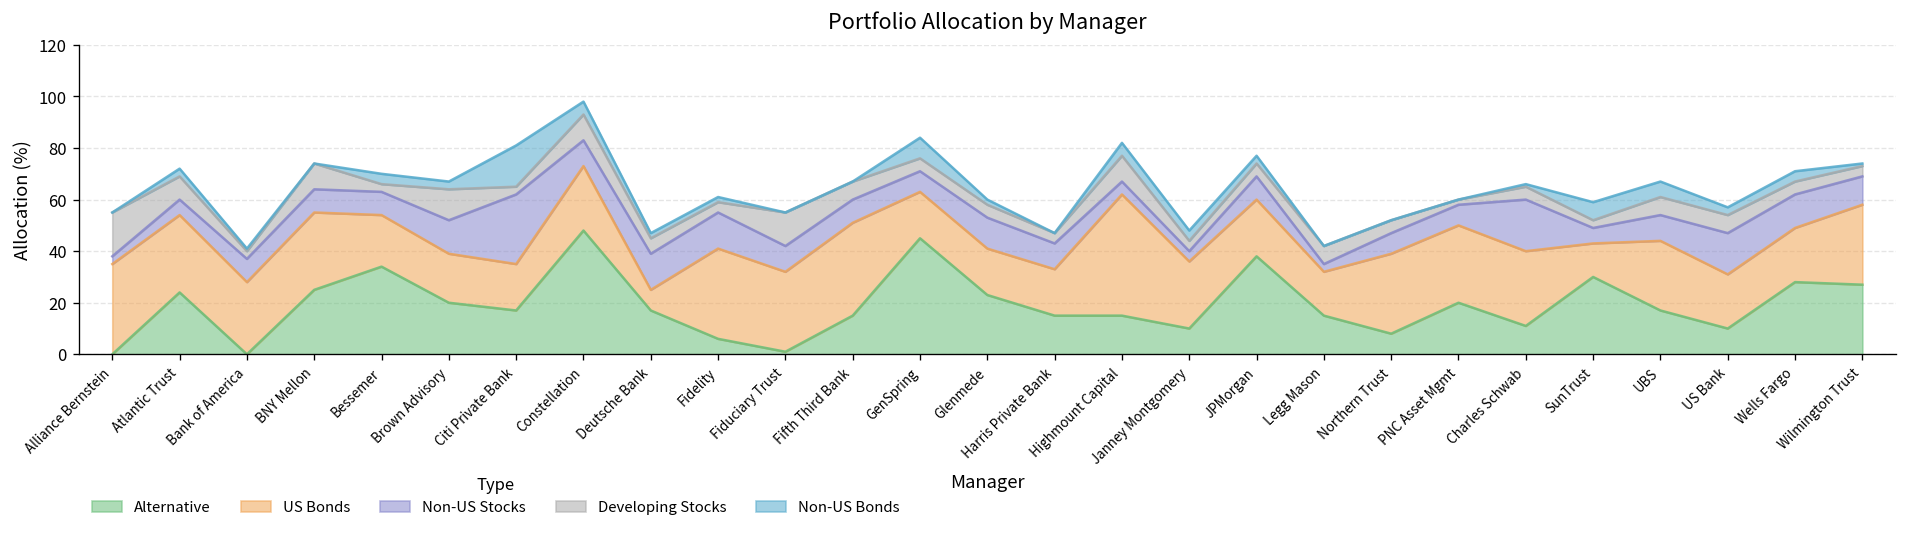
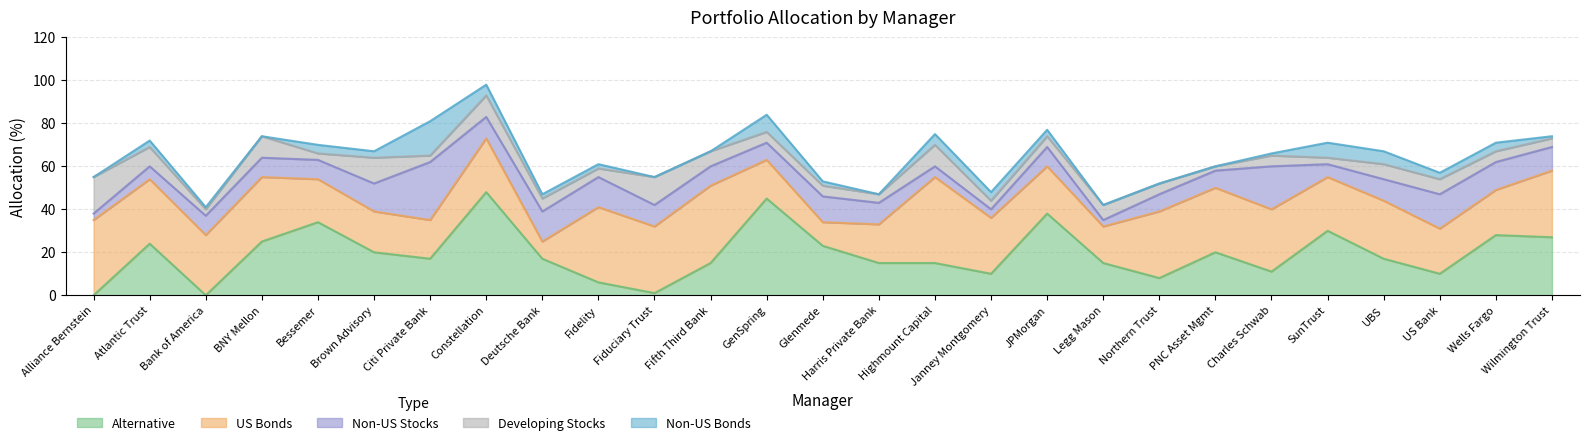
  {
    "Alternative": {
      "Alliance Bernstein": 0,
      "Atlantic Trust": 24,
      "Bank of America": 0,
      "BNY Mellon": 25,
      "Bessemer": 34,
      "Brown Advisory": 20,
      "Citi Private Bank": 17,
      "Constellation": 48,
      "Deutsche Bank": 17,
      "Fidelity": 6,
      "Fiduciary Trust": 1,
      "Fifth Third Bank": 15,
      "GenSpring": 45,
      "Glenmede": 23,
      "Harris Private Bank": 15,
      "Highmount Capital": 15,
      "Janney Montgomery": 10,
      "JPMorgan": 38,
      "Legg Mason": 15,
      "Northern Trust": 8,
      "PNC Asset Mgmt": 20,
      "Charles Schwab": 11,
      "SunTrust": 30,
      "UBS": 17,
      "US Bank": 10,
      "Wells Fargo": 28,
      "Wilmington Trust": 27
    },
    "US Bonds": {
      "Alliance Bernstein": 35,
      "Atlantic Trust": 30,
      "Bank of America": 28,
      "BNY Mellon": 30,
      "Bessemer": 20,
      "Brown Advisory": 19,
      "Citi Private Bank": 18,
      "Constellation": 25,
      "Deutsche Bank": 8,
      "Fidelity": 35,
      "Fiduciary Trust": 31,
      "Fifth Third Bank": 36,
      "GenSpring": 18,
-     "Glenmede": 18,
+     "Glenmede": 11,
      "Harris Private Bank": 18,
-     "Highmount Capital": 47,
+     "Highmount Capital": 40,
      "Janney Montgomery": 26,
      "JPMorgan": 22,
      "Legg Mason": 17,
      "Northern Trust": 31,
      "PNC Asset Mgmt": 30,
      "Charles Schwab": 29,
-     "SunTrust": 13,
+     "SunTrust": 25,
      "UBS": 27,
      "US Bank": 21,
      "Wells Fargo": 21,
      "Wilmington Trust": 31
    }
  }
